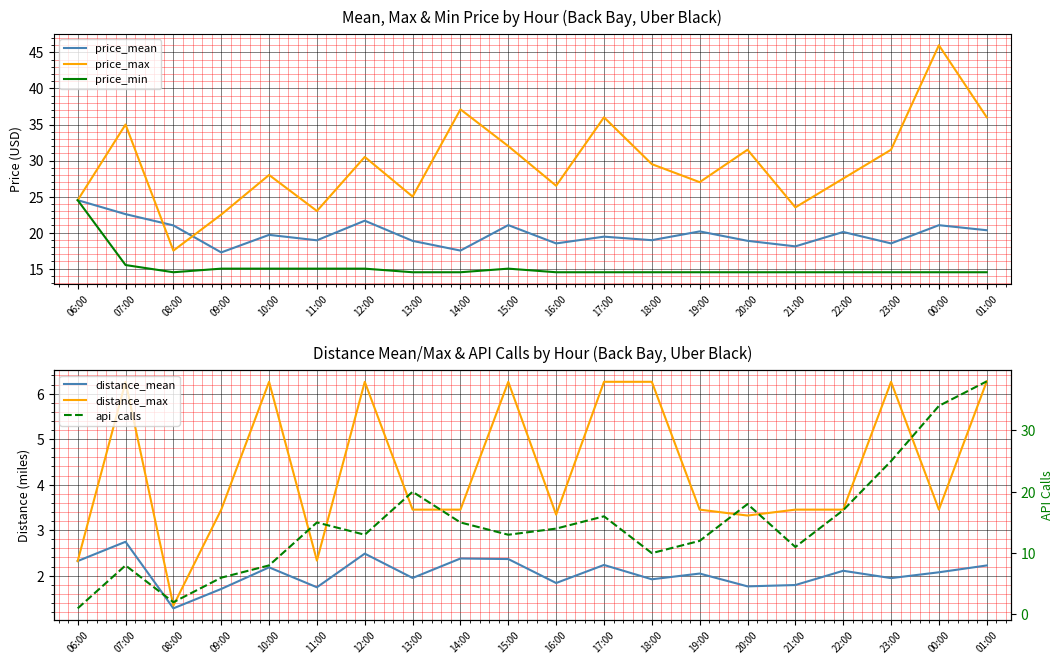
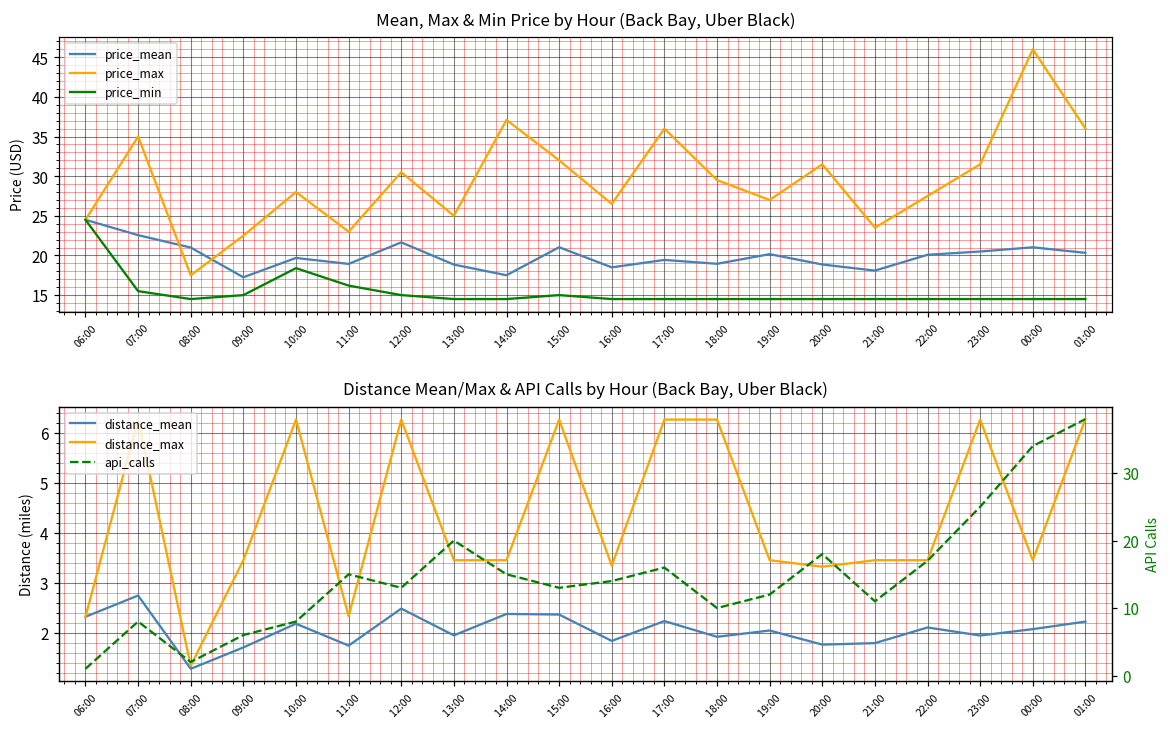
  {
    "Mean, Max & Min Price by Hour (Back Bay, Uber Black)": {
      "price_mean": {
        "07:00": 23,
        "08:00": 21,
        "09:00": 17,
        "10:00": 20,
        "11:00": 19,
        "12:00": 22,
        "13:00": 19,
        "14:00": 18,
        "15:00": 21,
        "16:00": 19,
        "17:00": 19,
        "18:00": 19,
        "19:00": 20,
        "20:00": 19,
        "21:00": 18,
        "22:00": 20,
-       "23:00": 19,
+       "23:00": 21,
        "00:00": 21,
        "01:00": 20
      },
      "price_max": {
        "07:00": 35,
        "08:00": 18,
        "09:00": 23,
        "10:00": 28,
        "11:00": 23,
        "12:00": 31,
        "13:00": 25,
        "14:00": 37,
        "15:00": 32,
        "16:00": 27,
        "17:00": 36,
        "18:00": 30,
        "19:00": 27,
        "20:00": 32,
        "21:00": 24,
        "22:00": 28,
        "23:00": 32,
        "00:00": 46,
        "01:00": 36
      },
      "price_min": {
        "07:00": 16,
        "08:00": 15,
        "09:00": 15,
-       "10:00": 15,
-       "11:00": 15,
+       "10:00": 18,
+       "11:00": 16,
        "12:00": 15,
        "13:00": 15,
        "14:00": 15,
        "15:00": 15,
        "16:00": 15,
        "17:00": 15,
        "18:00": 15,
        "19:00": 15,
        "20:00": 15,
        "21:00": 15,
        "22:00": 15,
        "23:00": 15,
        "00:00": 15,
        "01:00": 15
      }
    }
  }
